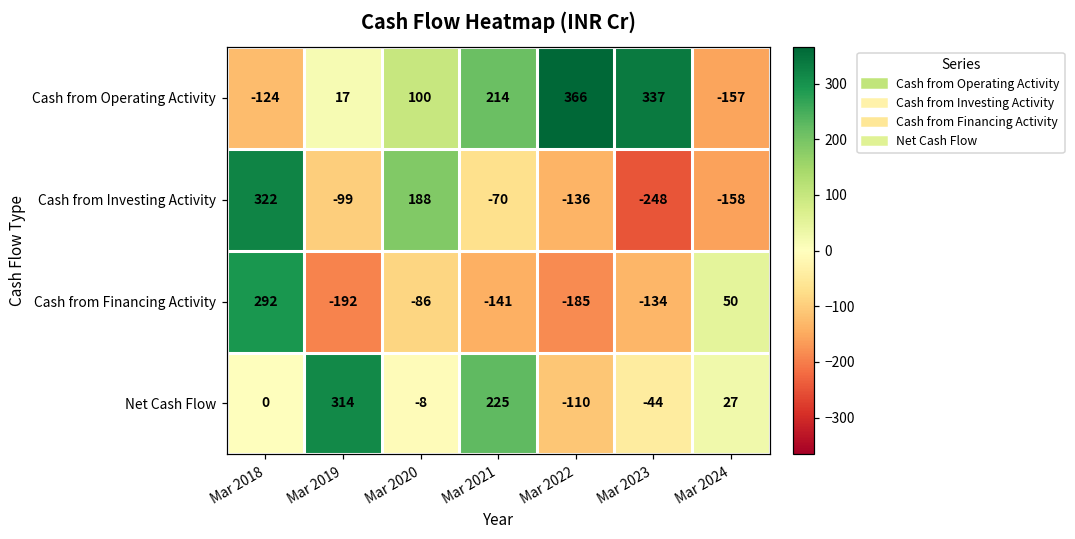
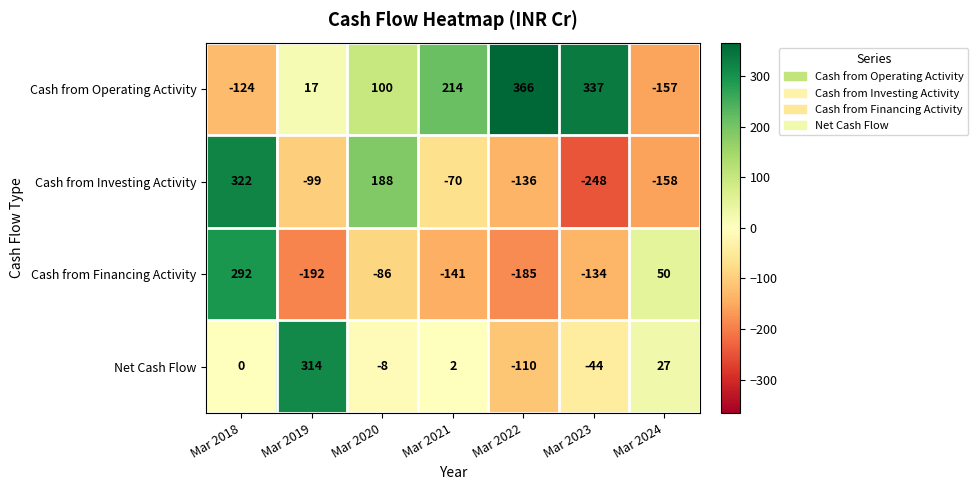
  {
    "Cash from Operating Activity": {
      "Mar 2018": -124,
      "Mar 2019": 17,
      "Mar 2020": 100,
      "Mar 2021": 214,
      "Mar 2022": 366,
      "Mar 2023": 337,
      "Mar 2024": -157
    },
    "Cash from Investing Activity": {
      "Mar 2018": 322,
      "Mar 2019": -99,
      "Mar 2020": 188,
      "Mar 2021": -70,
      "Mar 2022": -136,
      "Mar 2023": -248,
      "Mar 2024": -158
    },
    "Cash from Financing Activity": {
      "Mar 2018": 292,
      "Mar 2019": -192,
      "Mar 2020": -86,
      "Mar 2021": -141,
      "Mar 2022": -185,
      "Mar 2023": -134,
      "Mar 2024": 50
    },
    "Net Cash Flow": {
      "Mar 2018": 0,
      "Mar 2019": 314,
      "Mar 2020": -8,
-     "Mar 2021": 225,
+     "Mar 2021": 2,
      "Mar 2022": -110,
      "Mar 2023": -44,
      "Mar 2024": 27
    }
  }
